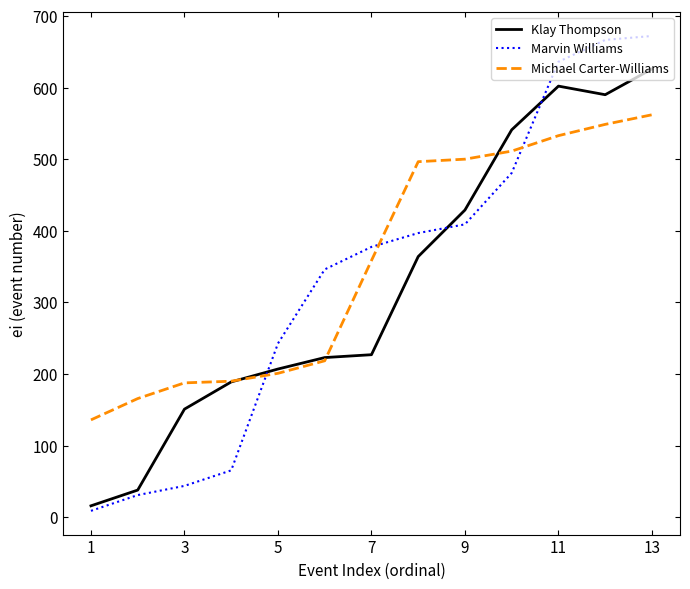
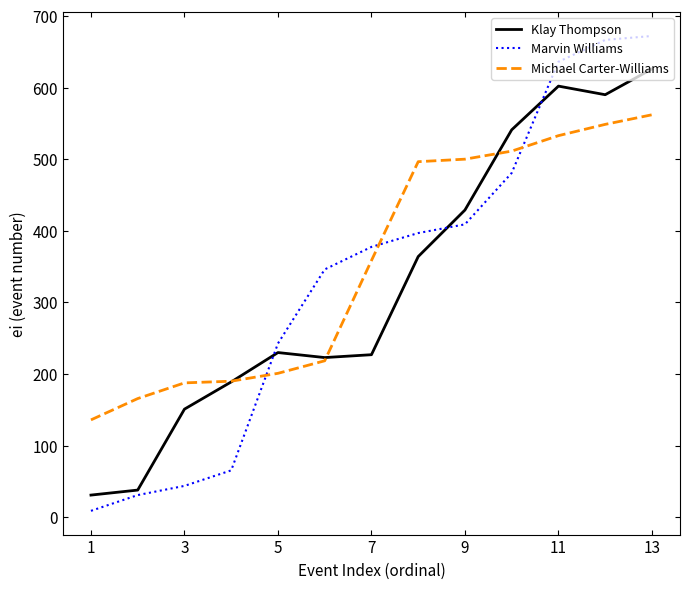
  {
    "Klay Thompson": {
-     "1": 20,
+     "1": 30,
      "3": 150,
-     "5": 210,
+     "5": 230,
      "7": 230,
      "9": 430,
      "11": 600
    },
    "Marvin Williams": {
      "1": 10,
      "3": 40,
      "5": 240,
      "7": 380,
      "9": 410
    },
    "Michael Carter-Williams": {
      "1": 140,
      "3": 190,
      "5": 200,
      "7": 360,
      "9": 500,
      "11": 530,
      "13": 560
    }
  }
